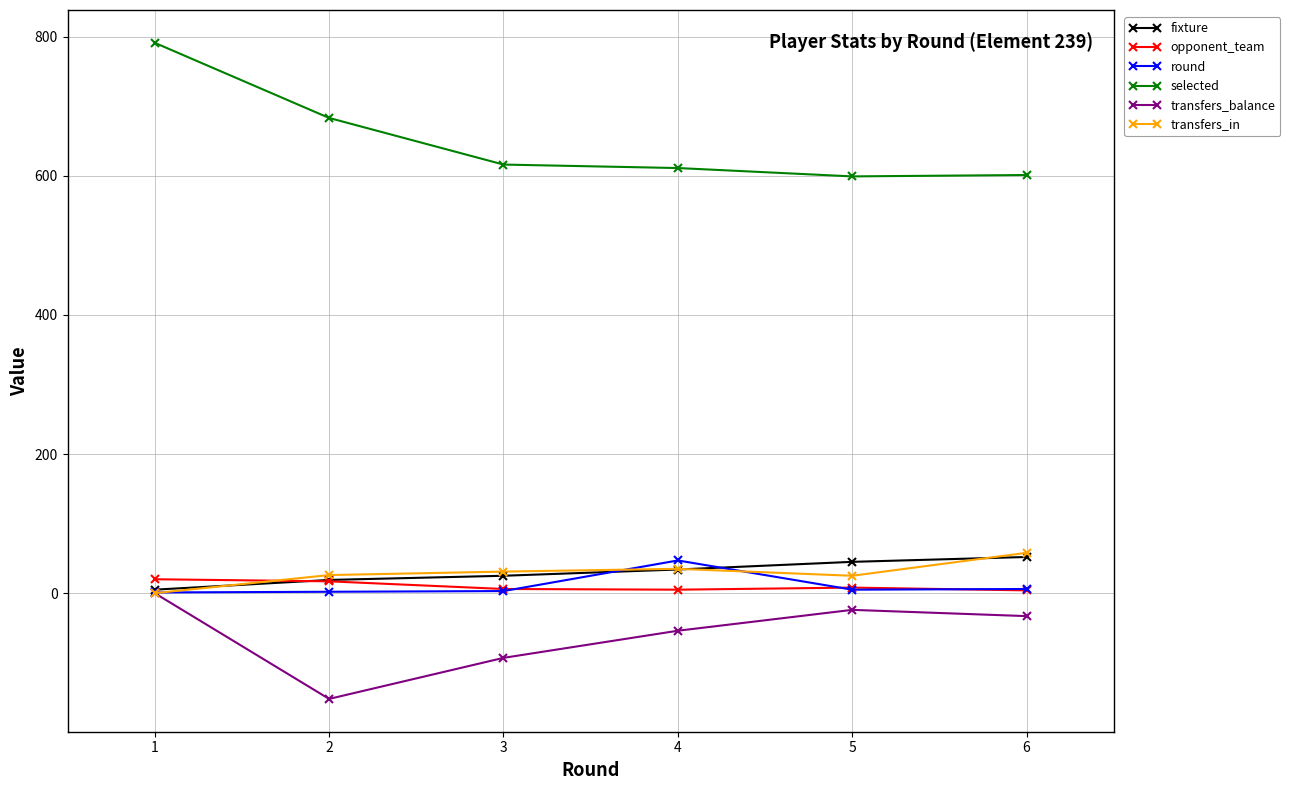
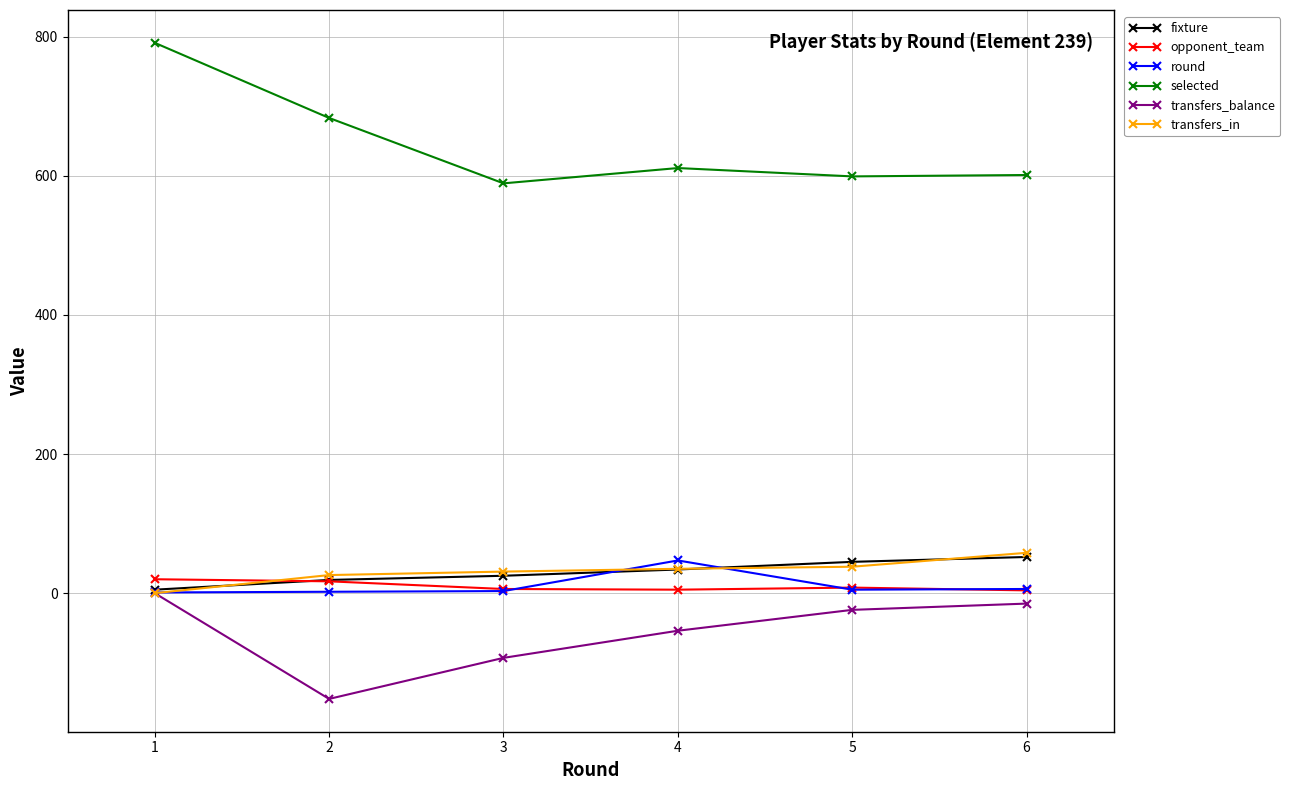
  {
    "fixture": {
      "1": 10,
      "3": 30,
      "5": 50,
      "6": 50
    },
    "opponent_team": {
      "1": 20,
      "4": 10
    },
    "round": {
      "2": 0,
      "4": 50
    },
    "selected": {
      "1": 790,
      "2": 680,
-     "3": 620,
+     "3": 590,
      "4": 610,
      "5": 600,
      "6": 600
    },
    "transfers_balance": {
      "2": -150,
      "3": -90,
      "4": -50,
      "5": -20,
-     "6": -30
+     "6": -20
    },
    "transfers_in": {
      "2": 30,
      "3": 30,
-     "5": 30,
+     "5": 40,
      "6": 60
    }
  }
